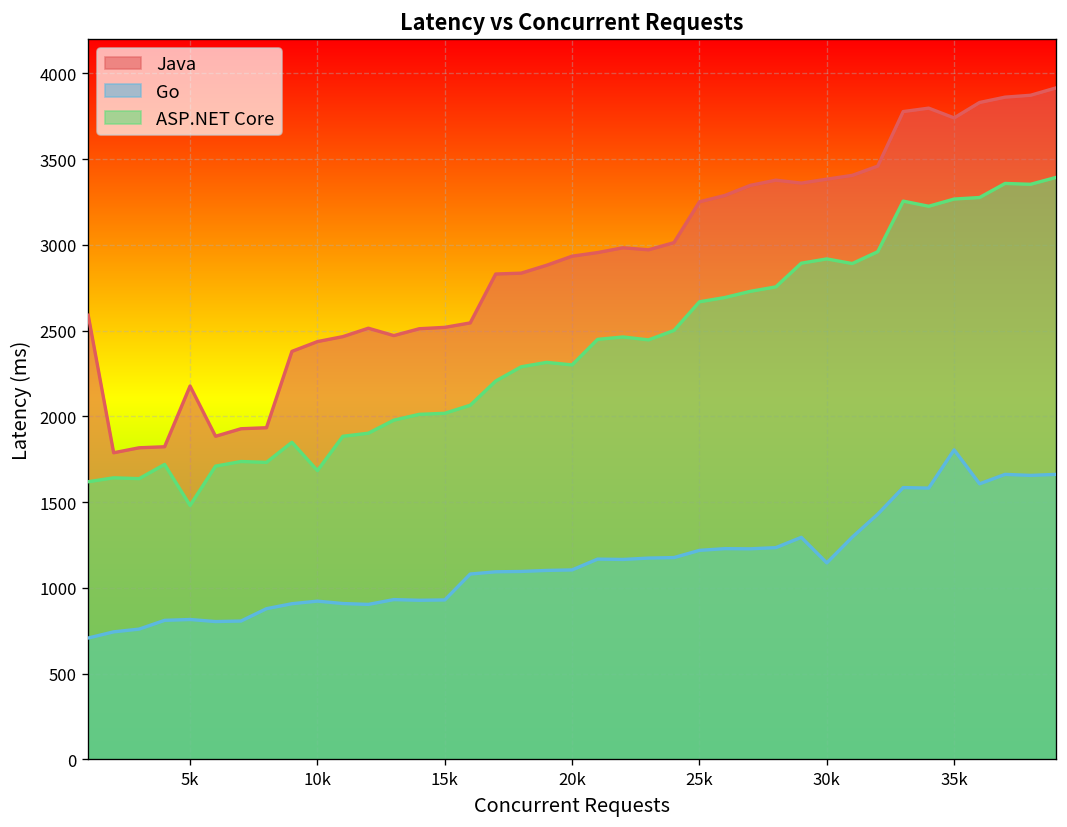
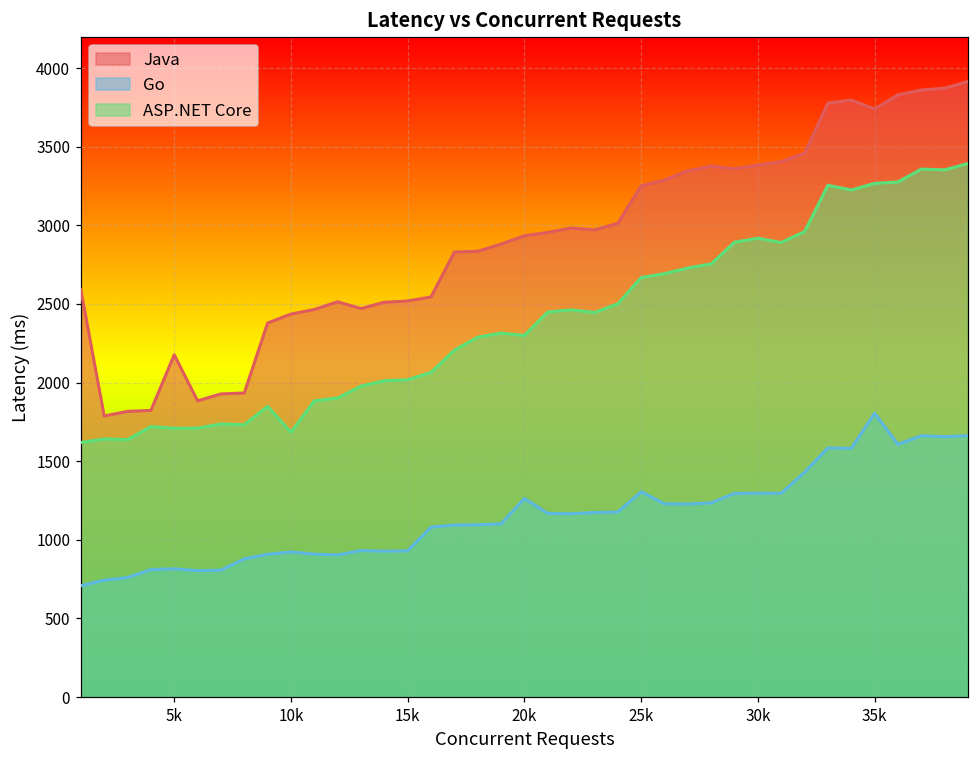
  {
    "Java": {
      "5k": 2180,
      "10k": 2440,
      "15k": 2520,
      "20k": 2930,
      "25k": 3250,
      "30k": 3380,
      "35k": 3740
    },
    "Go": {
      "5k": 820,
      "10k": 920,
      "15k": 930,
-     "20k": 1110,
-     "25k": 1220,
-     "30k": 1150,
+     "20k": 1260,
+     "25k": 1310,
+     "30k": 1300,
      "35k": 1810
    },
    "ASP.NET Core": {
-     "5k": 1480,
+     "5k": 1710,
      "10k": 1680,
      "15k": 2020,
      "20k": 2300,
      "25k": 2670,
      "30k": 2920,
      "35k": 3270
    }
  }
